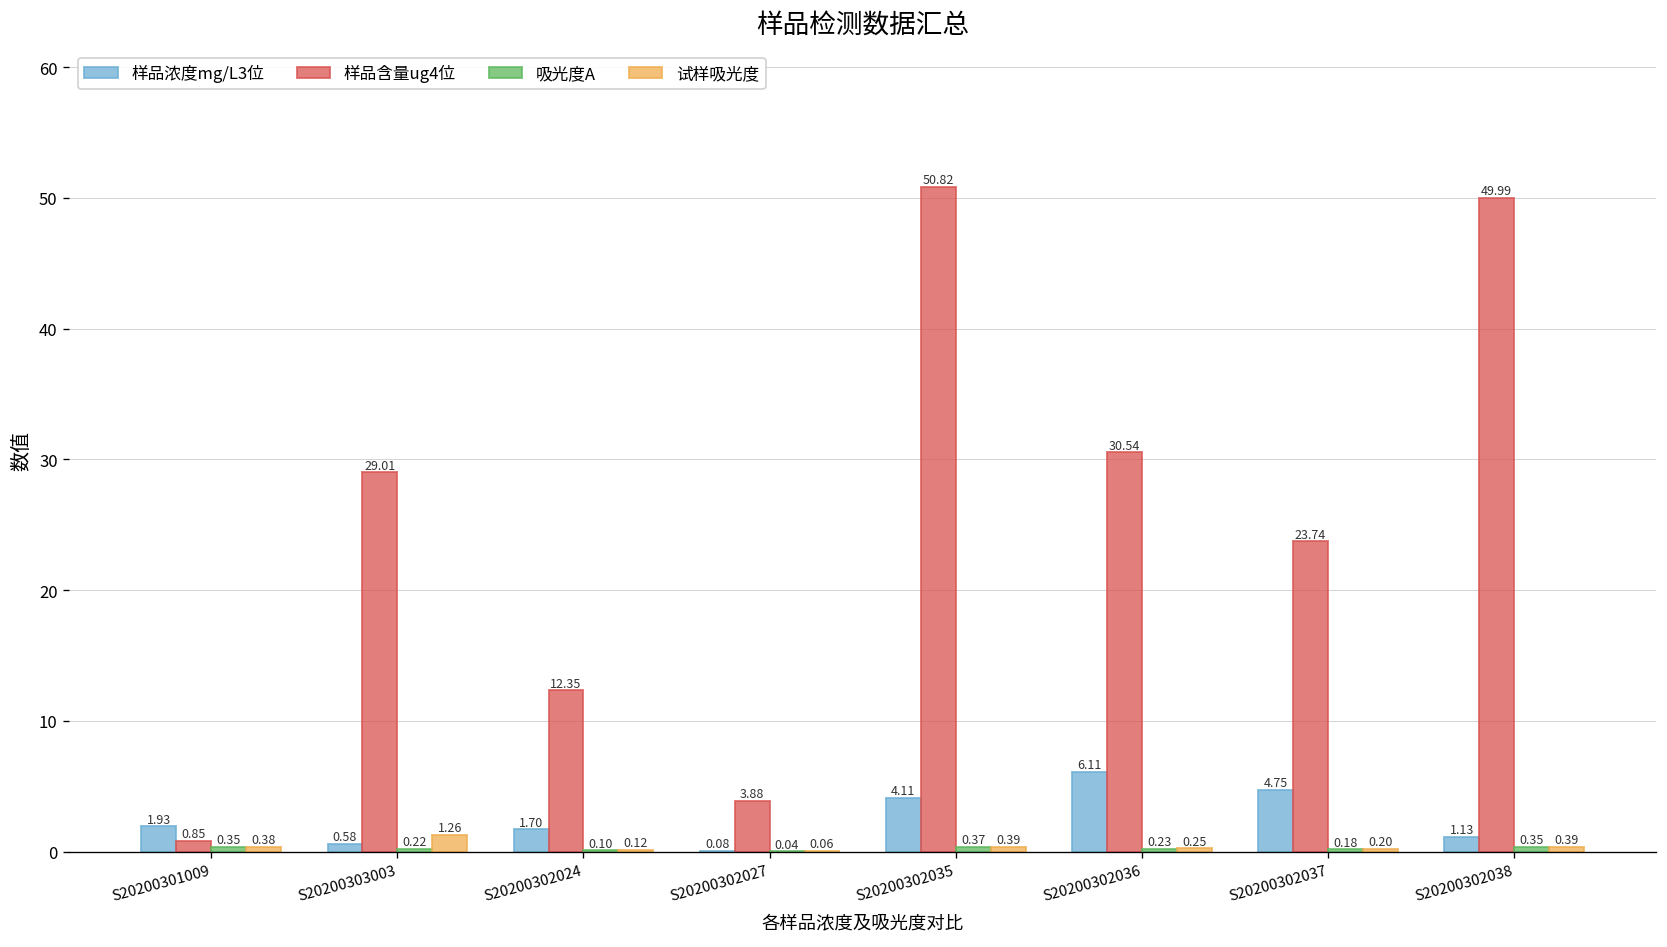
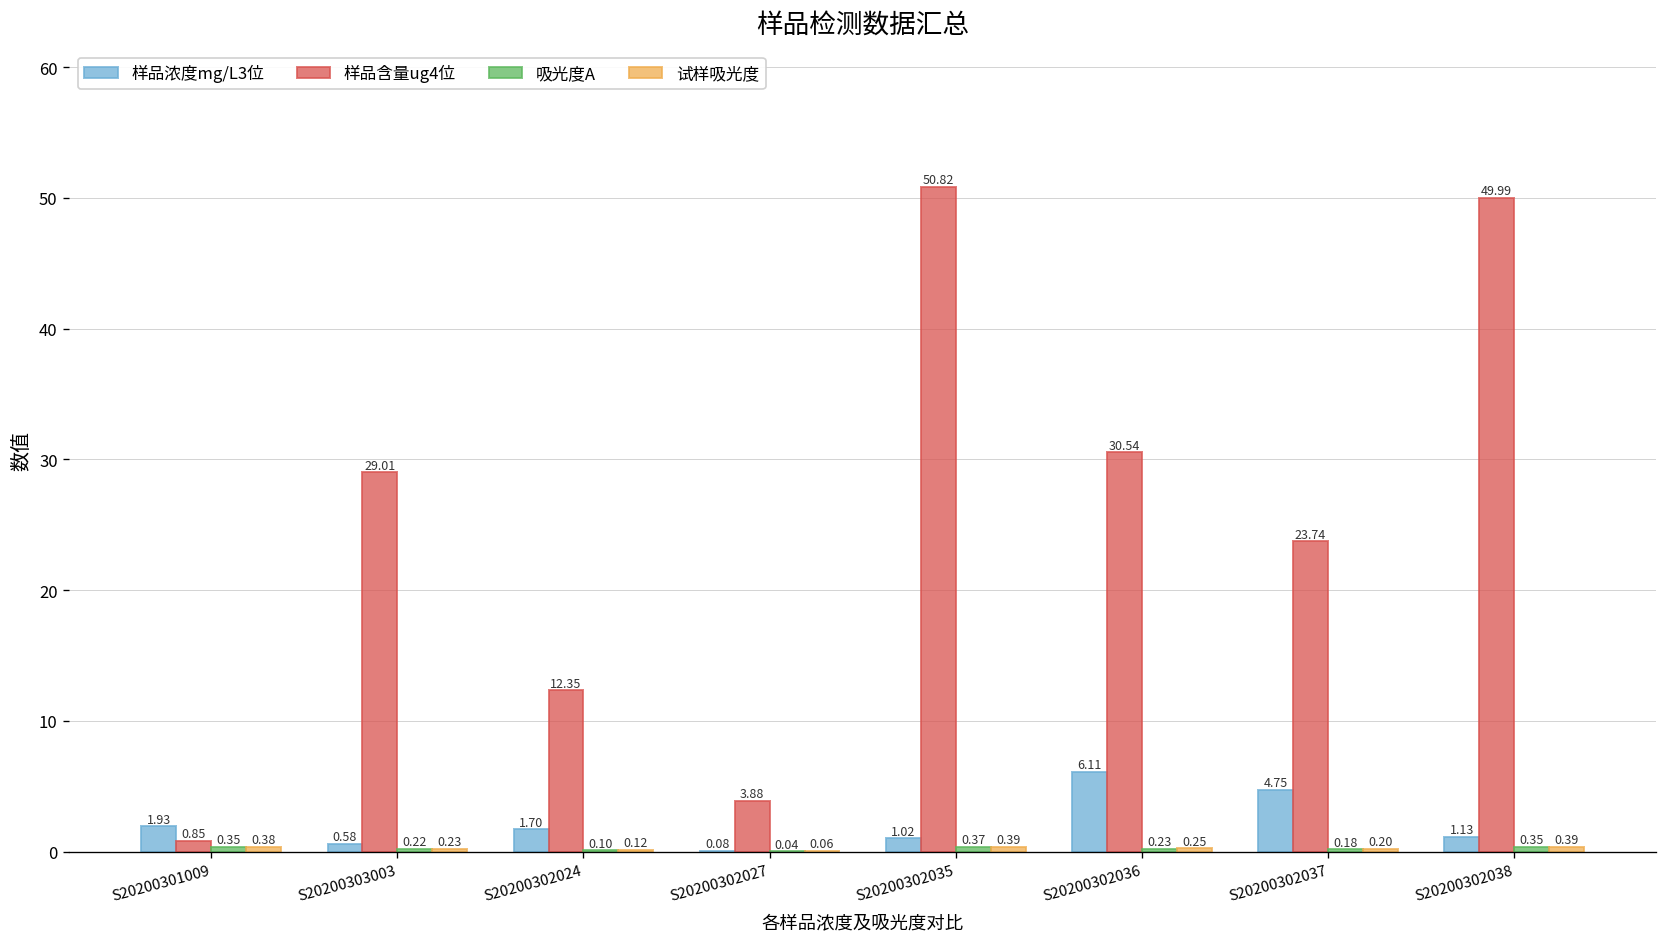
  {
    "样品浓度mg/L3位": {
      "S20200301009": 1.93,
      "S20200303003": 0.58,
      "S20200302024": 1.70,
      "S20200302027": 0.08,
-     "S20200302035": 4.11,
+     "S20200302035": 1.02,
      "S20200302036": 6.11,
      "S20200302037": 4.75,
      "S20200302038": 1.13
    },
    "样品含量ug4位": {
      "S20200301009": 0.85,
      "S20200303003": 29.01,
      "S20200302024": 12.35,
      "S20200302027": 3.88,
      "S20200302035": 50.82,
      "S20200302036": 30.54,
      "S20200302037": 23.74,
      "S20200302038": 49.99
    },
    "吸光度A": {
      "S20200301009": 0.35,
      "S20200303003": 0.22,
      "S20200302024": 0.10,
      "S20200302027": 0.04,
      "S20200302035": 0.37,
      "S20200302036": 0.23,
      "S20200302037": 0.18,
      "S20200302038": 0.35
    },
    "试样吸光度": {
      "S20200301009": 0.38,
-     "S20200303003": 1.26,
+     "S20200303003": 0.23,
      "S20200302024": 0.12,
      "S20200302027": 0.06,
      "S20200302035": 0.39,
      "S20200302036": 0.25,
      "S20200302037": 0.20,
      "S20200302038": 0.39
    }
  }
